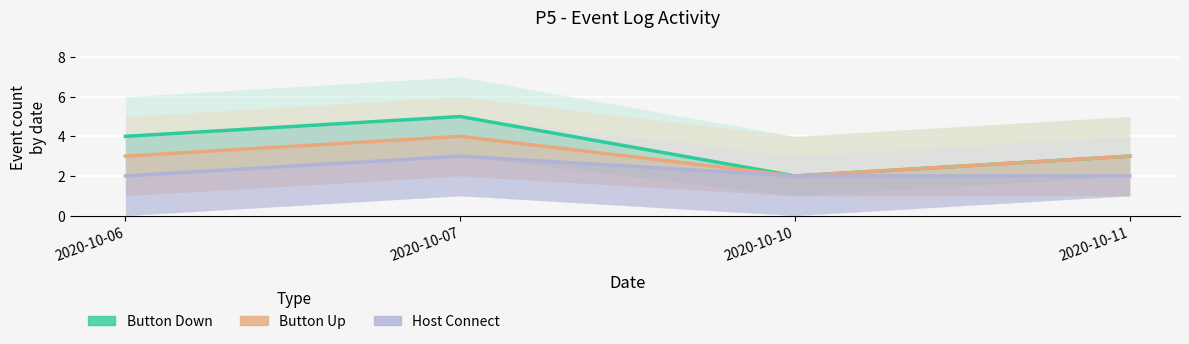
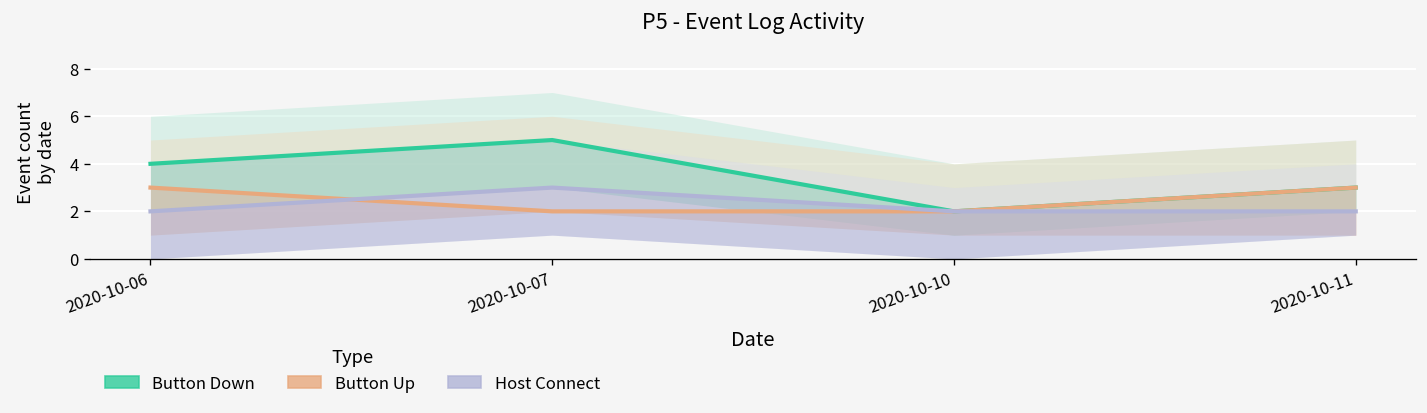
  {
    "Button Up": {
      "2020-10-06": 3,
-     "2020-10-07": 4
+     "2020-10-07": 2
    }
  }
